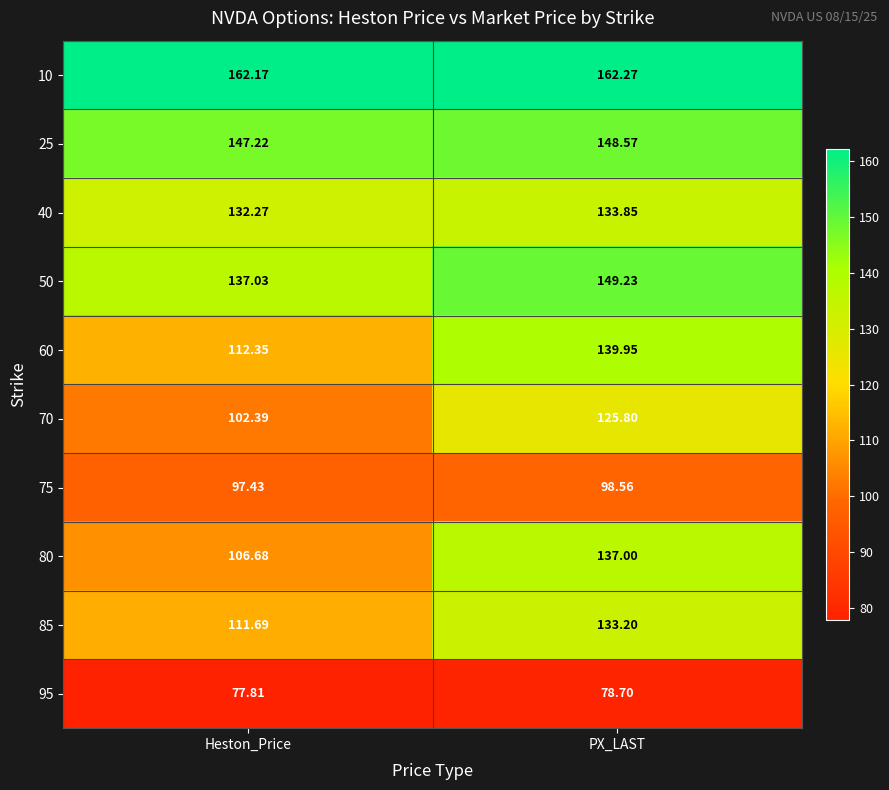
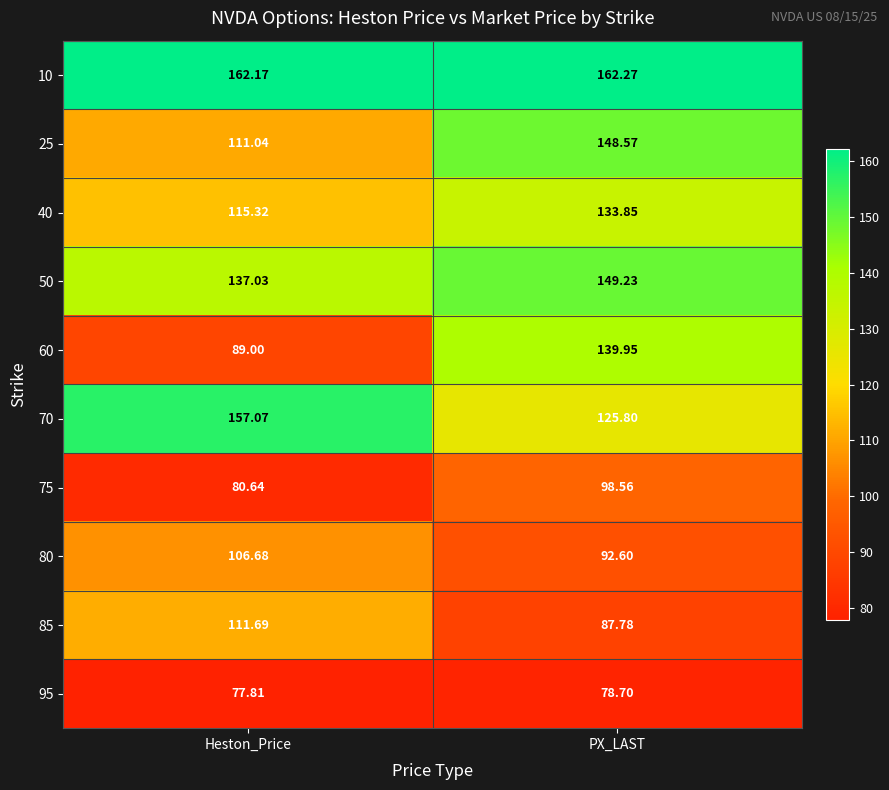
  {
    "10": {
      "Heston_Price": 162.17,
      "PX_LAST": 162.27
    },
    "25": {
-     "Heston_Price": 147.22,
+     "Heston_Price": 111.04,
      "PX_LAST": 148.57
    },
    "40": {
-     "Heston_Price": 132.27,
+     "Heston_Price": 115.32,
      "PX_LAST": 133.85
    },
    "50": {
      "Heston_Price": 137.03,
      "PX_LAST": 149.23
    },
    "60": {
-     "Heston_Price": 112.35,
+     "Heston_Price": 89.00,
      "PX_LAST": 139.95
    },
    "70": {
-     "Heston_Price": 102.39,
+     "Heston_Price": 157.07,
      "PX_LAST": 125.80
    },
    "75": {
-     "Heston_Price": 97.43,
+     "Heston_Price": 80.64,
      "PX_LAST": 98.56
    },
    "80": {
      "Heston_Price": 106.68,
-     "PX_LAST": 137.00
+     "PX_LAST": 92.60
    },
    "85": {
      "Heston_Price": 111.69,
-     "PX_LAST": 133.20
+     "PX_LAST": 87.78
    },
    "95": {
      "Heston_Price": 77.81,
      "PX_LAST": 78.70
    }
  }
